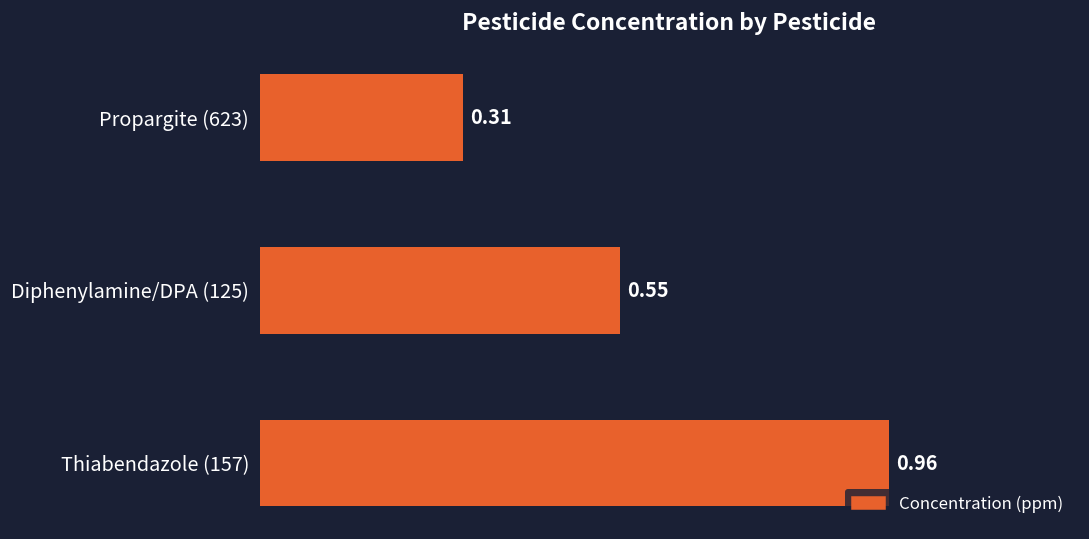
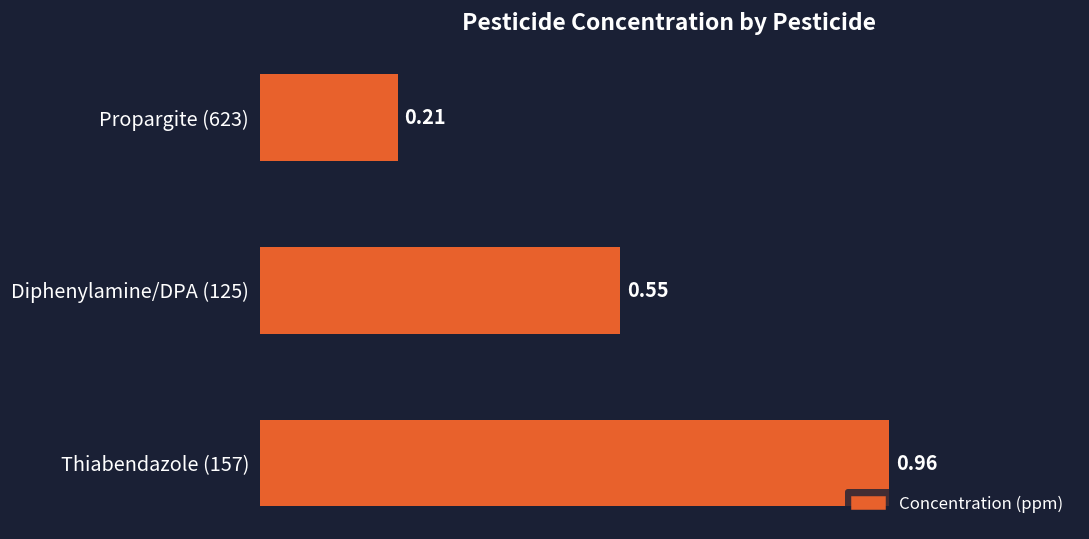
  {
-   "Propargite (623)": 0.31,
+   "Propargite (623)": 0.21,
    "Diphenylamine/DPA (125)": 0.55,
    "Thiabendazole (157)": 0.96
  }
